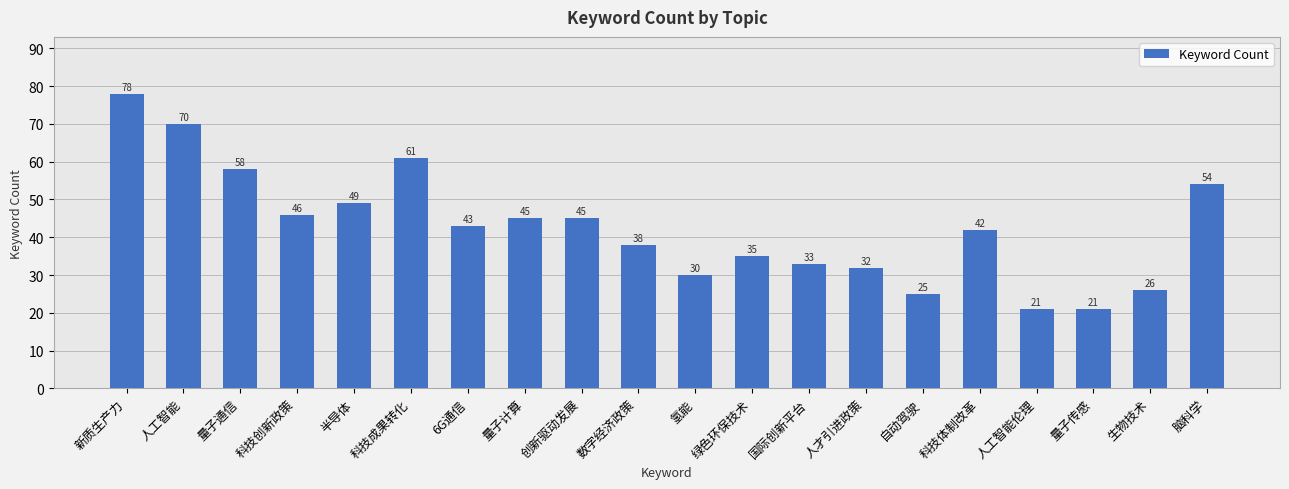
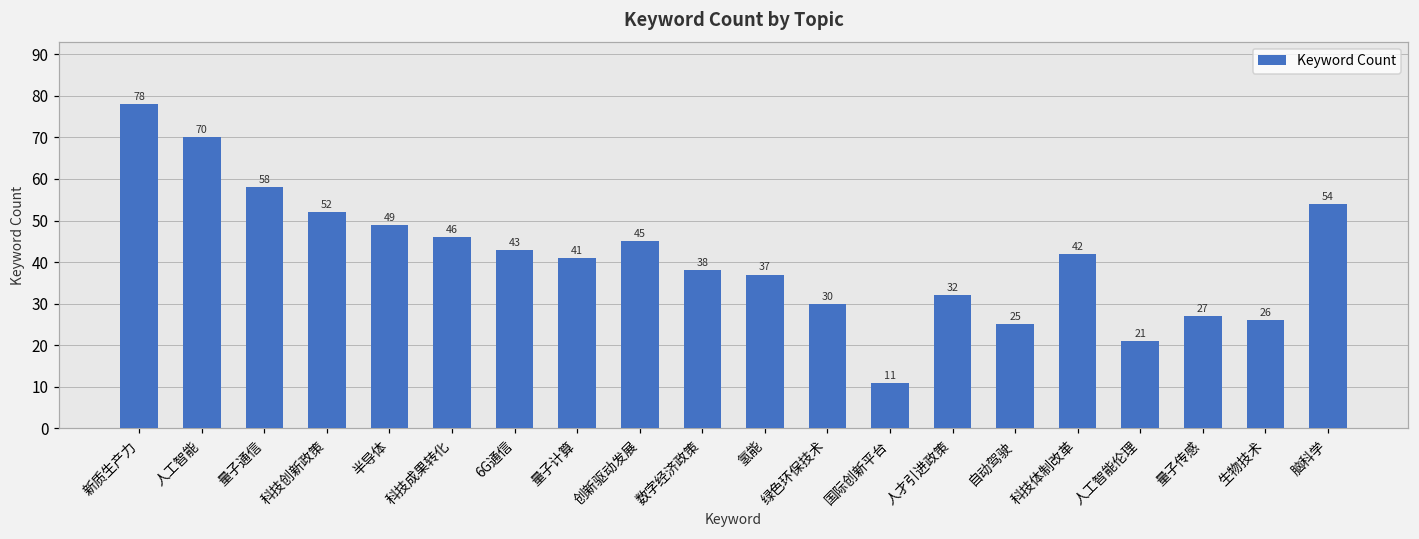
  {
    "新质生产力": 78,
    "人工智能": 70,
    "量子通信": 58,
-   "科技创新政策": 46,
+   "科技创新政策": 52,
    "半导体": 49,
-   "科技成果转化": 61,
+   "科技成果转化": 46,
    "6G通信": 43,
-   "量子计算": 45,
+   "量子计算": 41,
    "创新驱动发展": 45,
    "数字经济政策": 38,
-   "氢能": 30,
-   "绿色环保技术": 35,
-   "国际创新平台": 33,
+   "氢能": 37,
+   "绿色环保技术": 30,
+   "国际创新平台": 11,
    "人才引进政策": 32,
    "自动驾驶": 25,
    "科技体制改革": 42,
    "人工智能伦理": 21,
-   "量子传感": 21,
+   "量子传感": 27,
    "生物技术": 26,
    "脑科学": 54
  }
